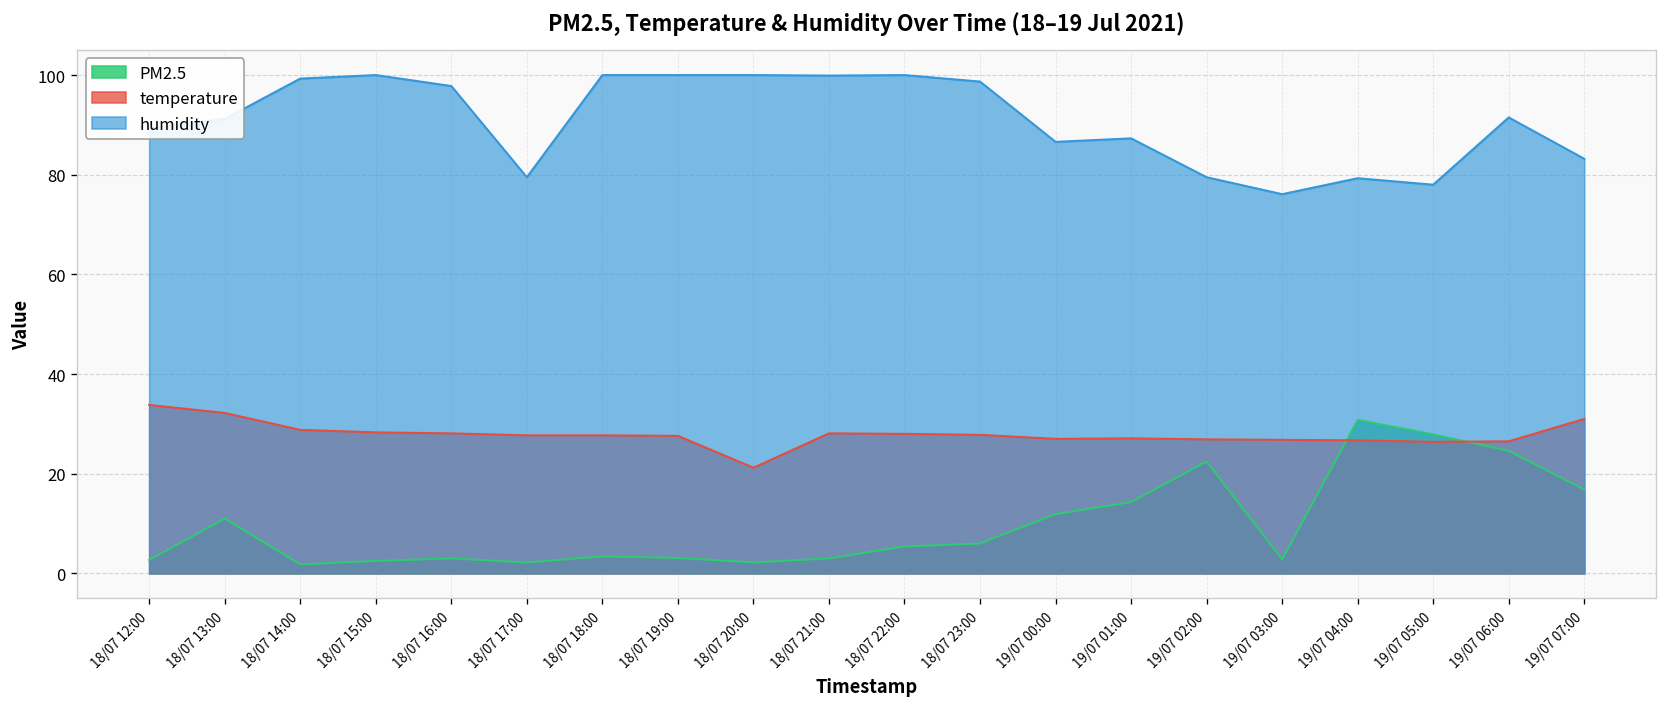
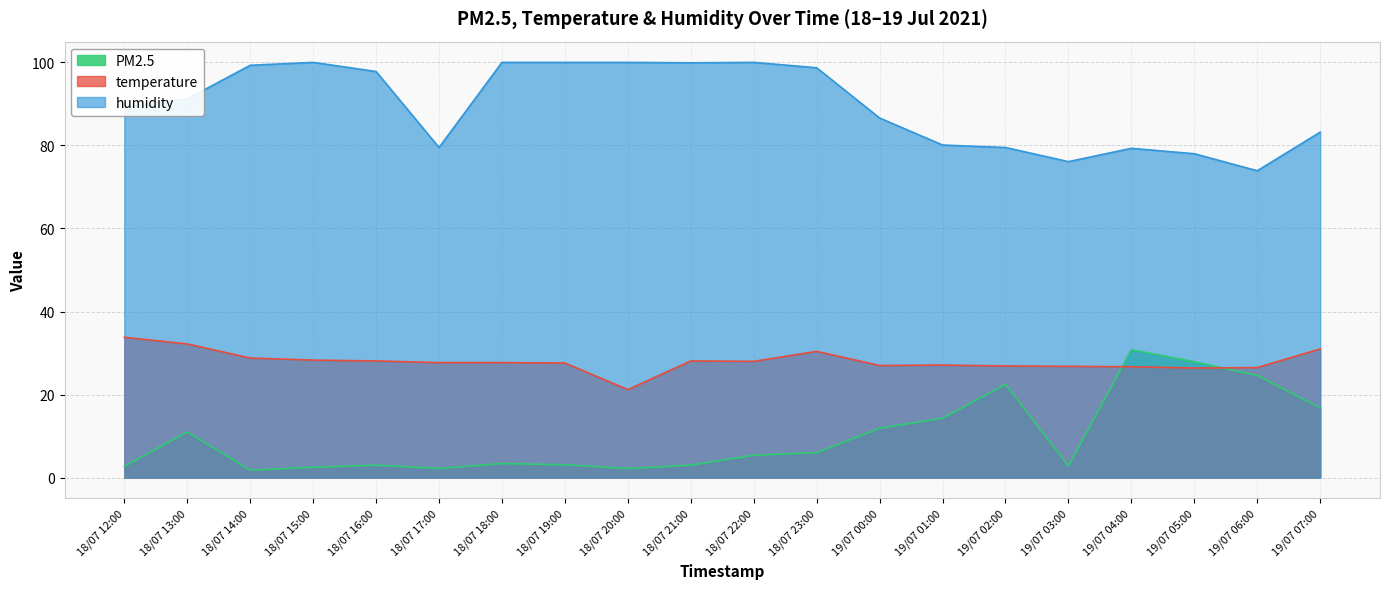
  {
    "PM2.5": {
      "18/07 12:00": 3,
      "18/07 13:00": 11,
      "18/07 14:00": 2,
      "18/07 15:00": 3,
      "18/07 16:00": 3,
      "18/07 17:00": 2,
      "18/07 18:00": 3,
      "18/07 19:00": 3,
      "18/07 20:00": 2,
      "18/07 21:00": 3,
      "18/07 22:00": 5,
      "18/07 23:00": 6,
      "19/07 00:00": 12,
      "19/07 01:00": 14,
      "19/07 02:00": 22,
      "19/07 03:00": 3,
      "19/07 04:00": 31,
      "19/07 05:00": 28,
      "19/07 06:00": 25,
      "19/07 07:00": 17
    },
    "temperature": {
      "18/07 12:00": 34,
      "18/07 13:00": 32,
      "18/07 14:00": 29,
      "18/07 15:00": 28,
      "18/07 16:00": 28,
      "18/07 17:00": 28,
      "18/07 18:00": 28,
      "18/07 19:00": 28,
      "18/07 20:00": 21,
      "18/07 21:00": 28,
      "18/07 22:00": 28,
-     "18/07 23:00": 28,
+     "18/07 23:00": 30,
      "19/07 00:00": 27,
      "19/07 01:00": 27,
      "19/07 02:00": 27,
      "19/07 03:00": 27,
      "19/07 04:00": 27,
      "19/07 05:00": 26,
      "19/07 06:00": 27,
      "19/07 07:00": 31
    },
    "humidity": {
      "18/07 14:00": 99,
      "18/07 15:00": 100,
      "18/07 16:00": 98,
      "18/07 17:00": 80,
      "18/07 18:00": 100,
      "18/07 19:00": 100,
      "18/07 20:00": 100,
      "18/07 21:00": 100,
      "18/07 22:00": 100,
      "18/07 23:00": 99,
      "19/07 00:00": 87,
-     "19/07 01:00": 87,
+     "19/07 01:00": 80,
      "19/07 02:00": 80,
      "19/07 03:00": 76,
      "19/07 04:00": 79,
      "19/07 05:00": 78,
-     "19/07 06:00": 92,
+     "19/07 06:00": 74,
      "19/07 07:00": 83
    }
  }
